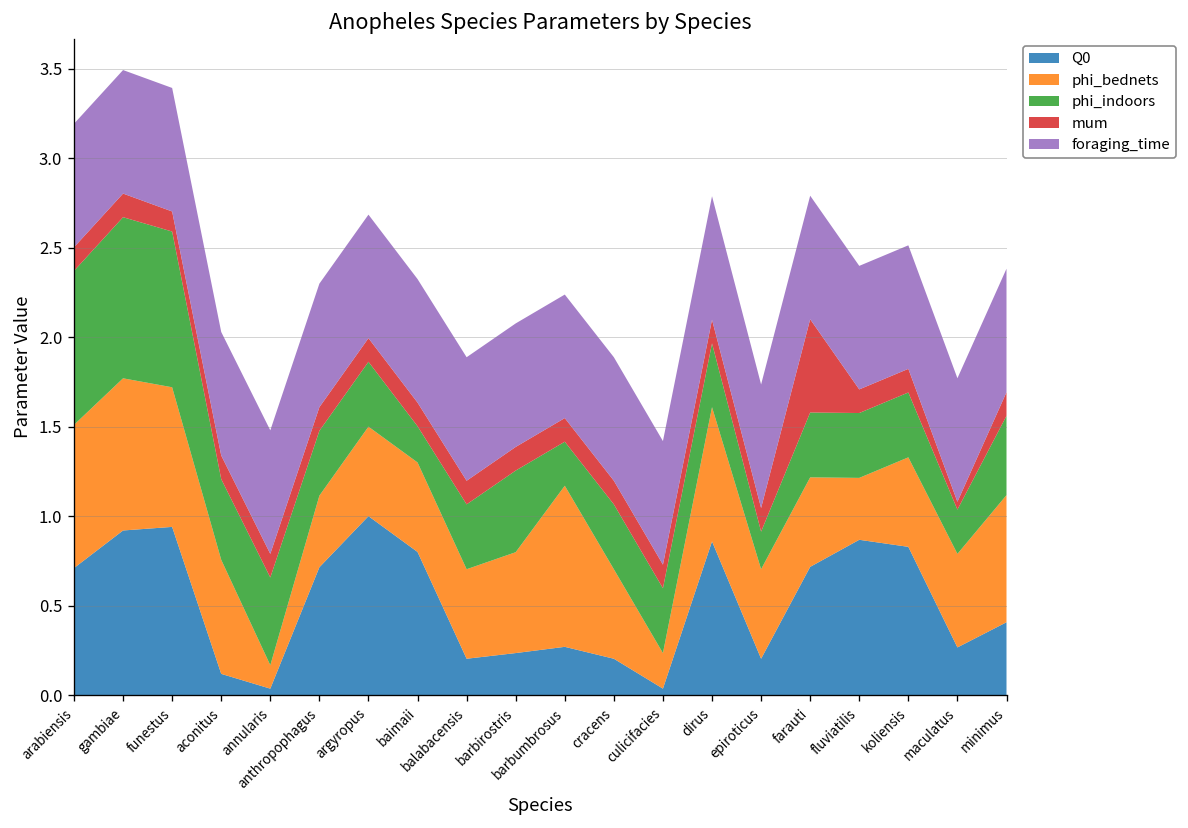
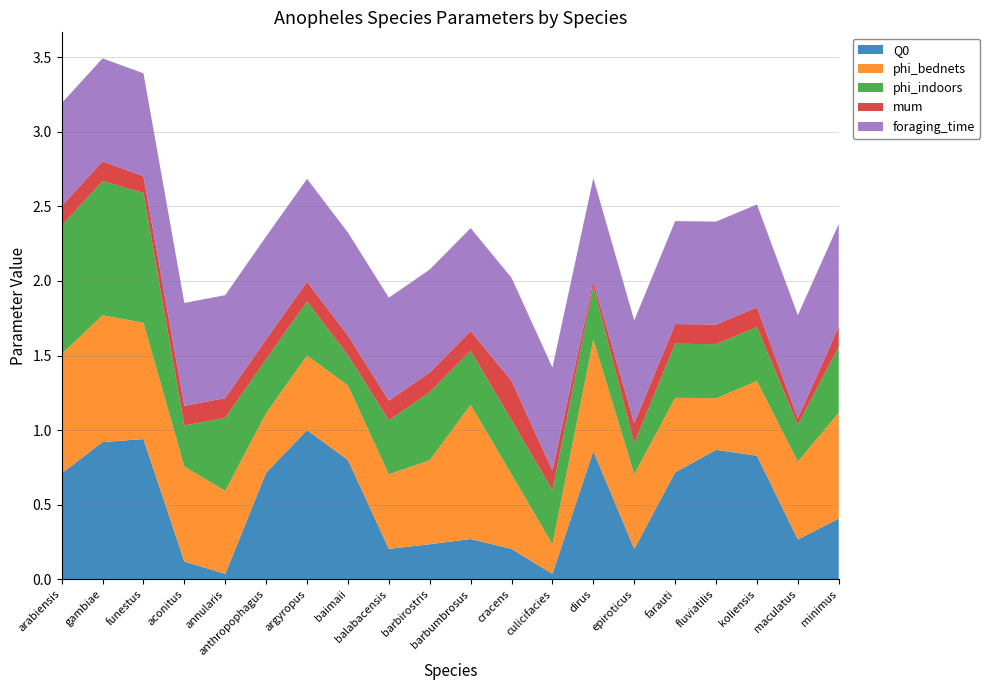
  {
    "Q0": {
      "arabiensis": 0.71,
      "gambiae": 0.92,
      "funestus": 0.94,
      "aconitus": 0.12,
      "annularis": 0.04,
      "anthropophagus": 0.71,
      "argyropus": 1.00,
      "baimaii": 0.80,
      "balabacensis": 0.20,
      "barbirostris": 0.24,
      "barbumbrosus": 0.27,
      "cracens": 0.20,
      "culicifacies": 0.04,
      "dirus": 0.86,
      "epiroticus": 0.20,
      "farauti": 0.72,
      "fluviatilis": 0.87,
      "koliensis": 0.83,
      "maculatus": 0.27,
      "minimus": 0.41
    },
    "phi_bednets": {
      "arabiensis": 0.80,
      "gambiae": 0.85,
      "funestus": 0.78,
      "aconitus": 0.64,
-     "annularis": 0.13,
+     "annularis": 0.56,
      "anthropophagus": 0.40,
      "argyropus": 0.50,
      "baimaii": 0.50,
      "balabacensis": 0.50,
      "barbirostris": 0.56,
      "barbumbrosus": 0.90,
      "cracens": 0.50,
      "culicifacies": 0.20,
      "dirus": 0.75,
      "epiroticus": 0.50,
      "farauti": 0.50,
      "fluviatilis": 0.35,
      "koliensis": 0.50,
      "maculatus": 0.52,
      "minimus": 0.71
    },
    "phi_indoors": {
      "arabiensis": 0.86,
      "gambiae": 0.90,
      "funestus": 0.87,
-     "aconitus": 0.45,
+     "aconitus": 0.27,
      "annularis": 0.49,
      "anthropophagus": 0.36,
      "argyropus": 0.36,
      "baimaii": 0.20,
      "balabacensis": 0.36,
      "barbirostris": 0.46,
-     "barbumbrosus": 0.25,
+     "barbumbrosus": 0.36,
      "cracens": 0.36,
      "culicifacies": 0.36,
      "dirus": 0.36,
      "epiroticus": 0.21,
      "farauti": 0.36,
      "fluviatilis": 0.36,
      "koliensis": 0.36,
      "maculatus": 0.25,
      "minimus": 0.44
    },
    "mum": {
      "arabiensis": 0.13,
      "gambiae": 0.13,
      "funestus": 0.11,
      "aconitus": 0.13,
      "annularis": 0.13,
      "anthropophagus": 0.13,
      "argyropus": 0.13,
      "baimaii": 0.13,
      "balabacensis": 0.13,
      "barbirostris": 0.13,
      "barbumbrosus": 0.13,
-     "cracens": 0.13,
+     "cracens": 0.26,
      "culicifacies": 0.13,
-     "dirus": 0.13,
+     "dirus": 0.03,
      "epiroticus": 0.13,
-     "farauti": 0.52,
+     "farauti": 0.13,
      "fluviatilis": 0.13,
      "koliensis": 0.13,
      "maculatus": 0.04,
      "minimus": 0.13
    },
    "foraging_time": {
      "arabiensis": 0.69,
      "gambiae": 0.69,
      "funestus": 0.69,
      "aconitus": 0.69,
      "annularis": 0.69,
      "anthropophagus": 0.69,
      "argyropus": 0.69,
      "baimaii": 0.69,
      "balabacensis": 0.69,
      "barbirostris": 0.69,
      "barbumbrosus": 0.69,
      "cracens": 0.69,
      "culicifacies": 0.69,
      "dirus": 0.69,
      "epiroticus": 0.69,
      "farauti": 0.69,
      "fluviatilis": 0.69,
      "koliensis": 0.69,
      "maculatus": 0.69,
      "minimus": 0.69
    }
  }
